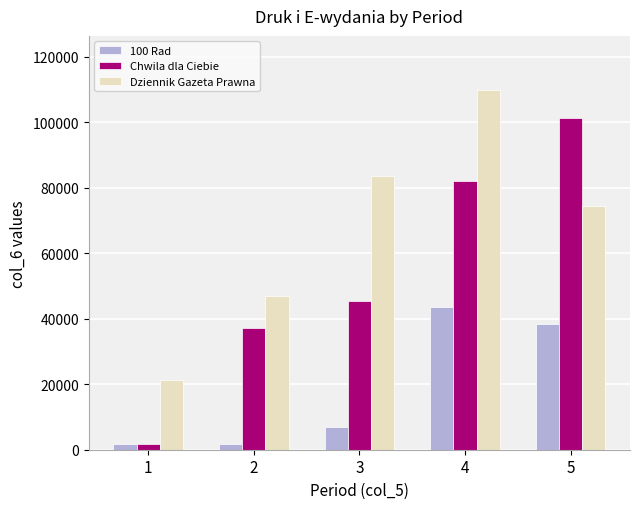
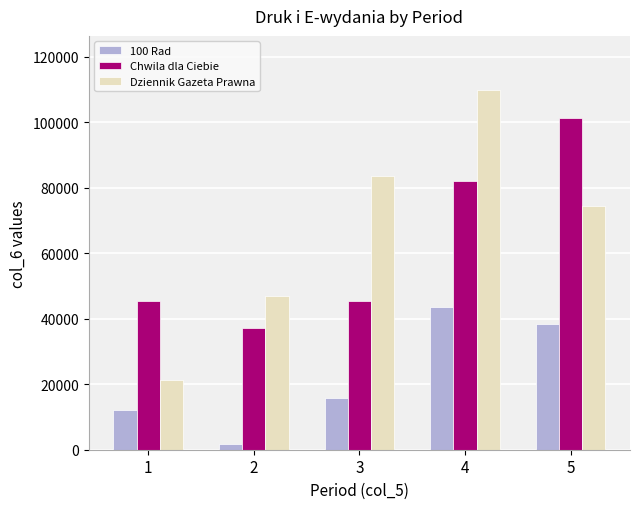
  {
    "100 Rad": {
-     "1": 2000,
+     "1": 12000,
      "2": 2000,
-     "3": 7000,
+     "3": 16000,
      "4": 44000,
      "5": 38000
    },
    "Chwila dla Ciebie": {
-     "1": 2000,
+     "1": 45000,
      "2": 37000,
      "3": 45000,
      "4": 82000,
      "5": 101000
    },
    "Dziennik Gazeta Prawna": {
      "1": 21000,
      "2": 47000,
      "3": 84000,
      "4": 110000,
      "5": 74000
    }
  }
